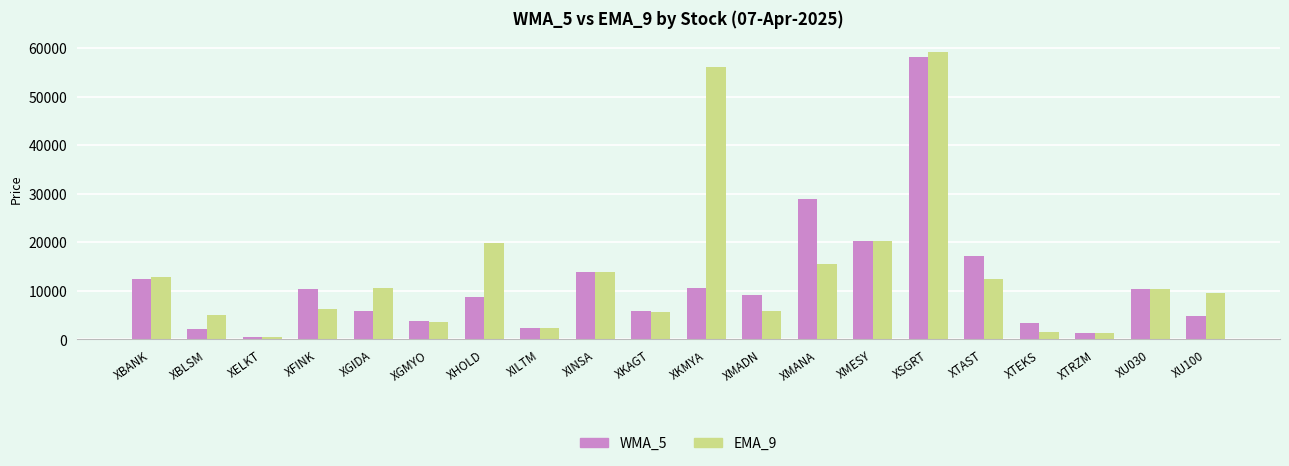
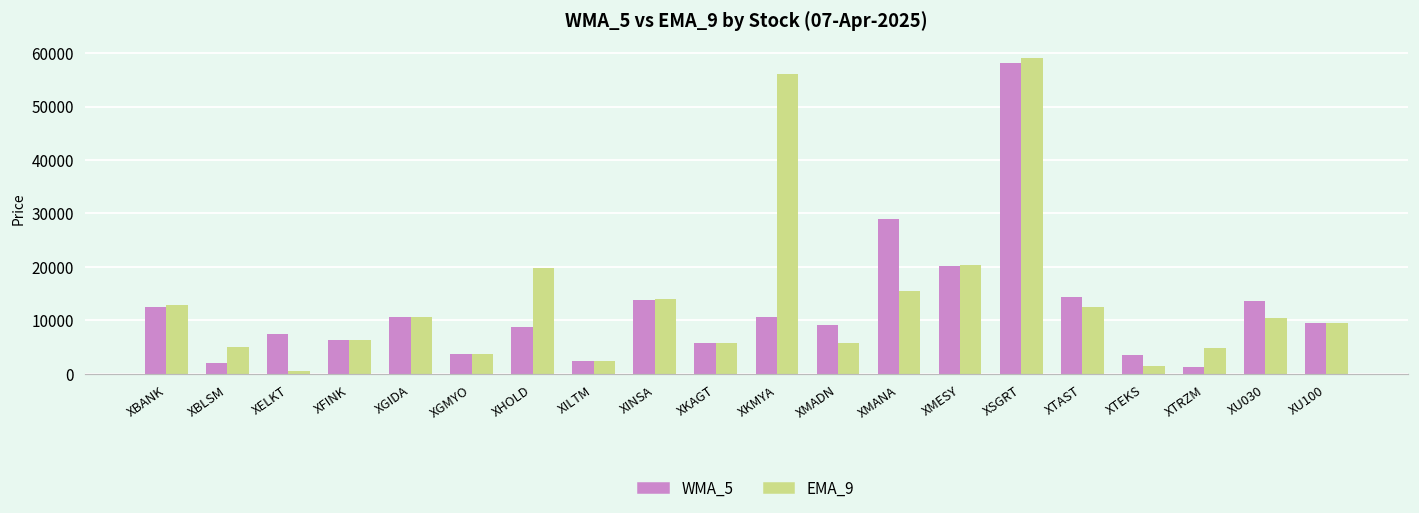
  {
    "WMA_5": {
      "XBANK": 12000,
      "XBLSM": 2000,
-     "XELKT": 0,
-     "XFINK": 10000,
-     "XGIDA": 6000,
+     "XELKT": 7000,
+     "XFINK": 6000,
+     "XGIDA": 11000,
      "XGMYO": 4000,
      "XHOLD": 9000,
      "XILTM": 2000,
      "XINSA": 14000,
      "XKAGT": 6000,
      "XKMYA": 11000,
      "XMADN": 9000,
      "XMANA": 29000,
      "XMESY": 20000,
      "XSGRT": 58000,
-     "XTAST": 17000,
+     "XTAST": 14000,
      "XTEKS": 3000,
      "XTRZM": 1000,
-     "XU030": 10000,
-     "XU100": 5000
+     "XU030": 14000,
+     "XU100": 9000
    },
    "EMA_9": {
      "XBANK": 13000,
      "XBLSM": 5000,
      "XFINK": 6000,
      "XGIDA": 11000,
      "XGMYO": 4000,
      "XHOLD": 20000,
      "XILTM": 2000,
      "XINSA": 14000,
      "XKAGT": 6000,
      "XKMYA": 56000,
      "XMADN": 6000,
      "XMANA": 16000,
      "XMESY": 20000,
      "XSGRT": 59000,
      "XTAST": 12000,
      "XTEKS": 1000,
-     "XTRZM": 1000,
+     "XTRZM": 5000,
      "XU030": 10000,
      "XU100": 10000
    }
  }
